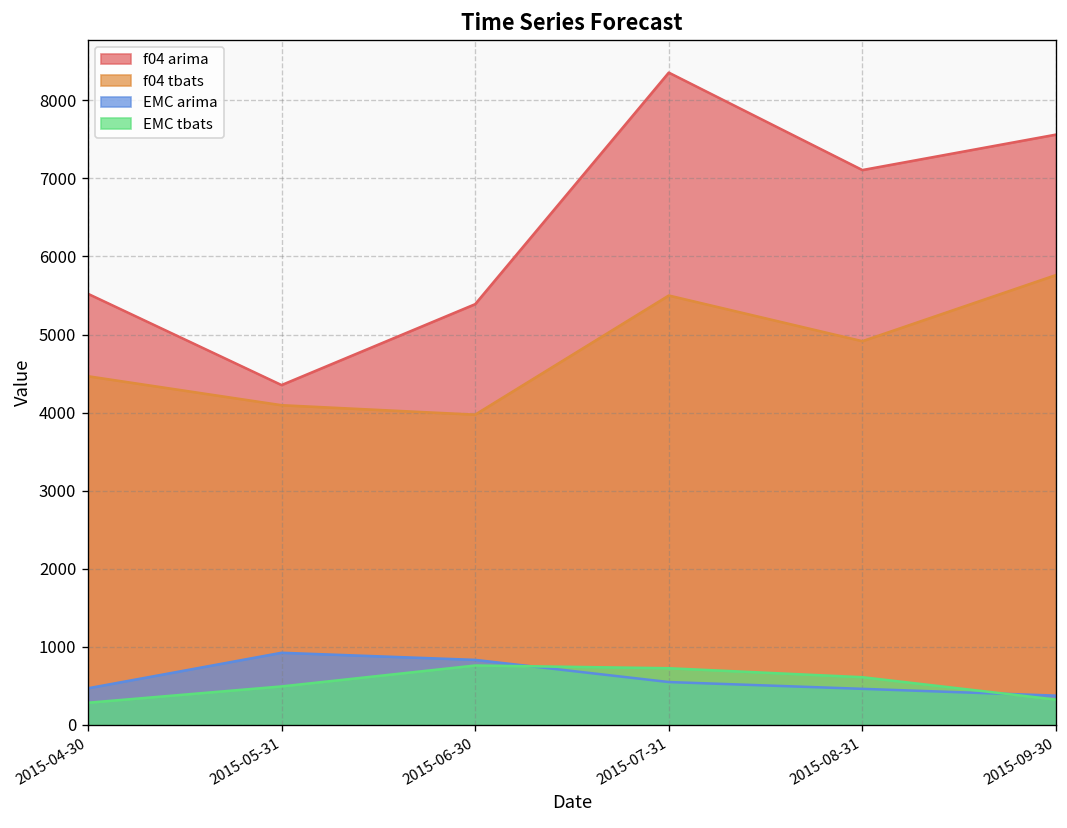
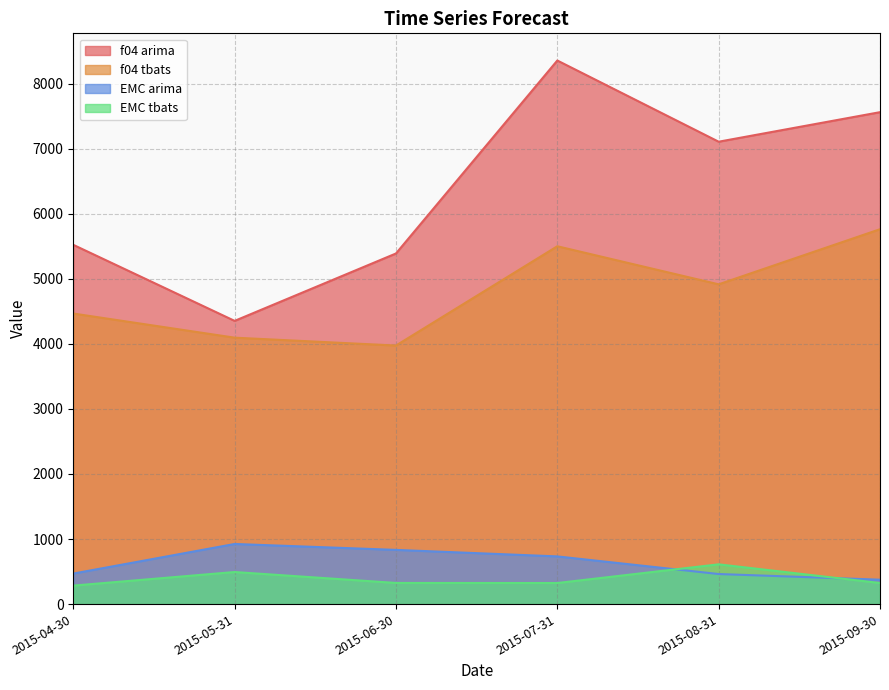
  {
    "EMC arima": {
      "2015-04-30": 500,
      "2015-05-31": 900,
      "2015-06-30": 800,
-     "2015-07-31": 500,
+     "2015-07-31": 700,
      "2015-08-31": 500,
      "2015-09-30": 400
    },
    "EMC tbats": {
      "2015-04-30": 300,
      "2015-05-31": 500,
-     "2015-06-30": 800,
-     "2015-07-31": 700,
+     "2015-06-30": 300,
+     "2015-07-31": 300,
      "2015-08-31": 600,
      "2015-09-30": 300
    }
  }
